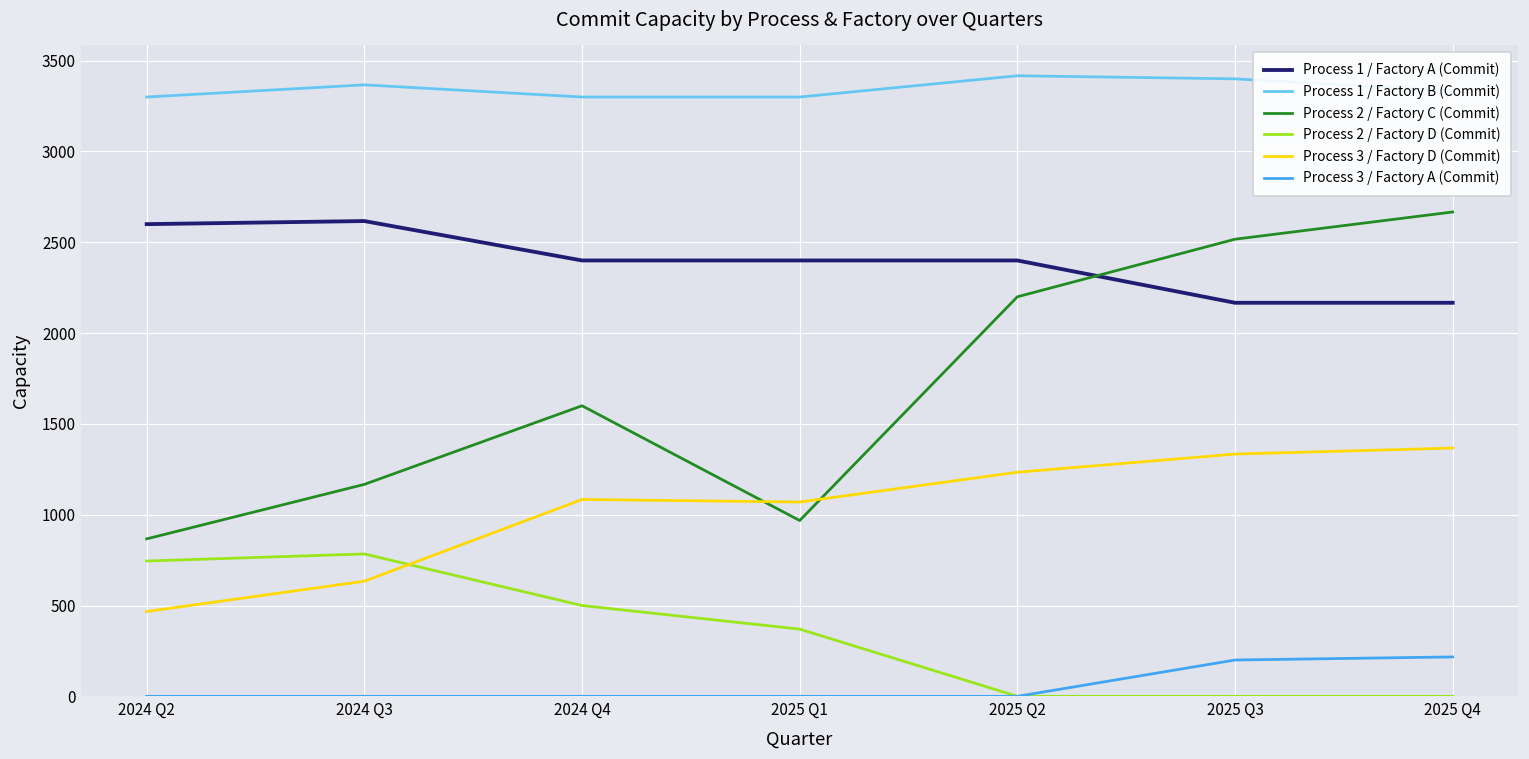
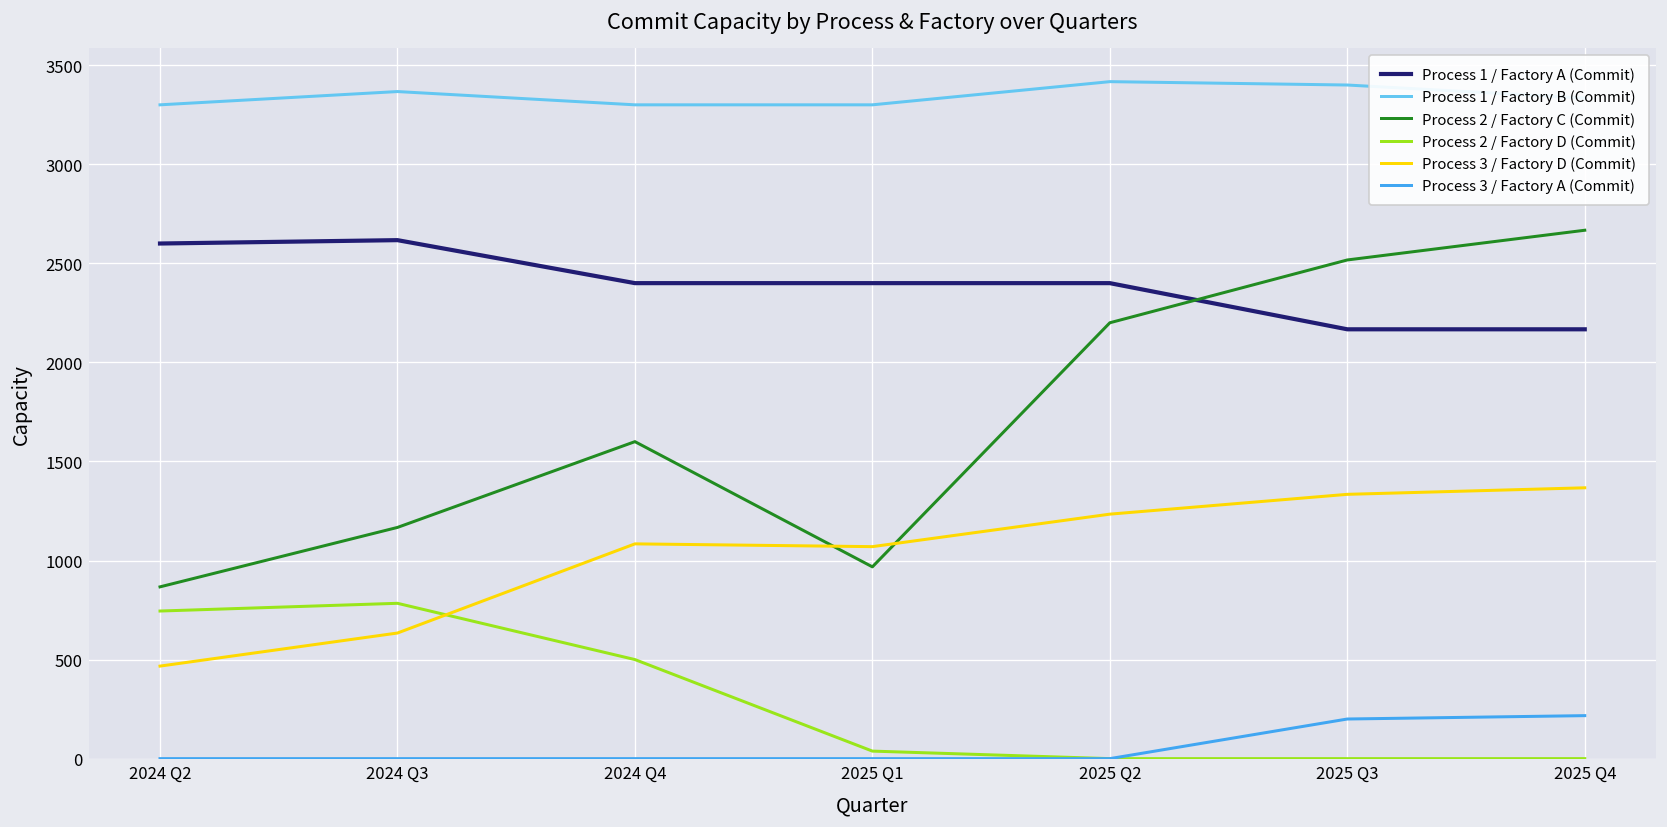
  {
    "Process 1 / Factory A (Commit)": {
      "2024 Q2": 2600,
      "2024 Q3": 2620,
      "2024 Q4": 2400,
      "2025 Q1": 2400,
      "2025 Q2": 2400,
      "2025 Q3": 2170,
      "2025 Q4": 2170
    },
    "Process 2 / Factory C (Commit)": {
      "2024 Q2": 870,
      "2024 Q3": 1170,
      "2024 Q4": 1600,
      "2025 Q1": 970,
      "2025 Q2": 2200,
      "2025 Q3": 2520,
      "2025 Q4": 2670
    },
    "Process 2 / Factory D (Commit)": {
      "2024 Q2": 750,
      "2024 Q3": 780,
      "2024 Q4": 500,
-     "2025 Q1": 370,
+     "2025 Q1": 40,
      "2025 Q3": 0,
      "2025 Q4": 0
    },
    "Process 3 / Factory D (Commit)": {
      "2024 Q2": 470,
      "2024 Q3": 630,
      "2024 Q4": 1080,
      "2025 Q1": 1070,
      "2025 Q2": 1230,
      "2025 Q3": 1330,
      "2025 Q4": 1370
    }
  }
